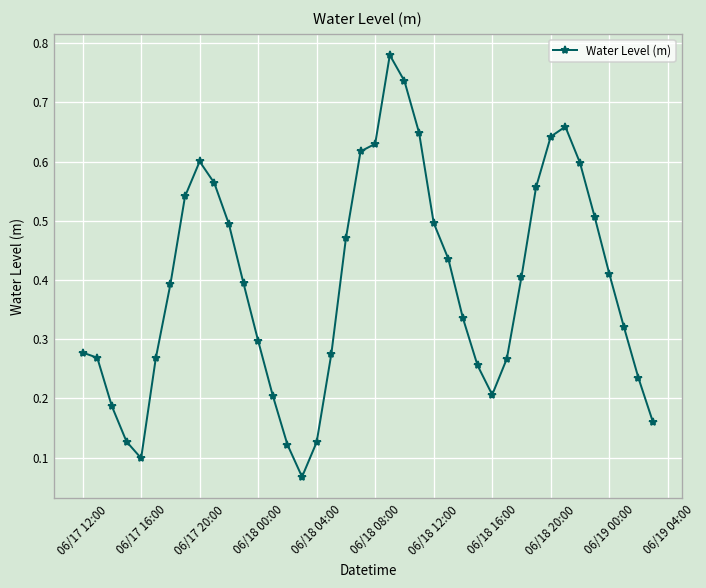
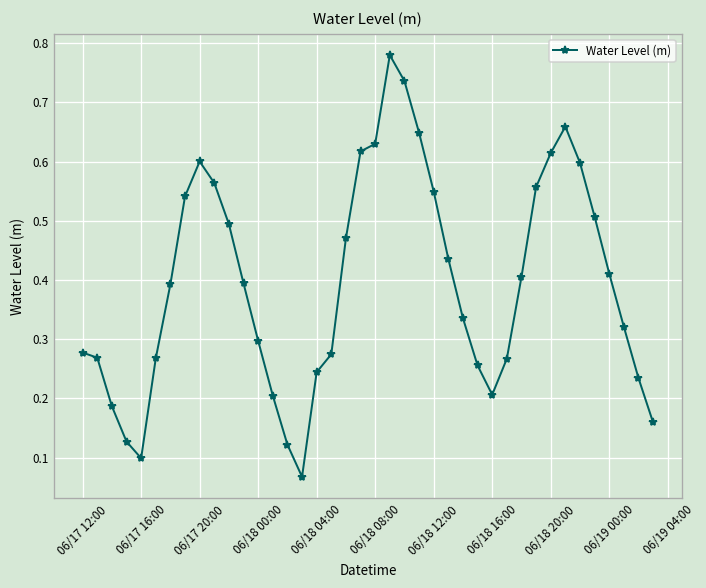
  {
    "06/17 12:00": 0.28,
    "06/17 16:00": 0.10,
    "06/17 20:00": 0.60,
    "06/18 00:00": 0.30,
-   "06/18 04:00": 0.13,
+   "06/18 04:00": 0.24,
    "06/18 08:00": 0.63,
-   "06/18 12:00": 0.50,
+   "06/18 12:00": 0.55,
    "06/18 16:00": 0.21,
-   "06/18 20:00": 0.64,
+   "06/18 20:00": 0.61,
    "06/19 00:00": 0.41
  }
